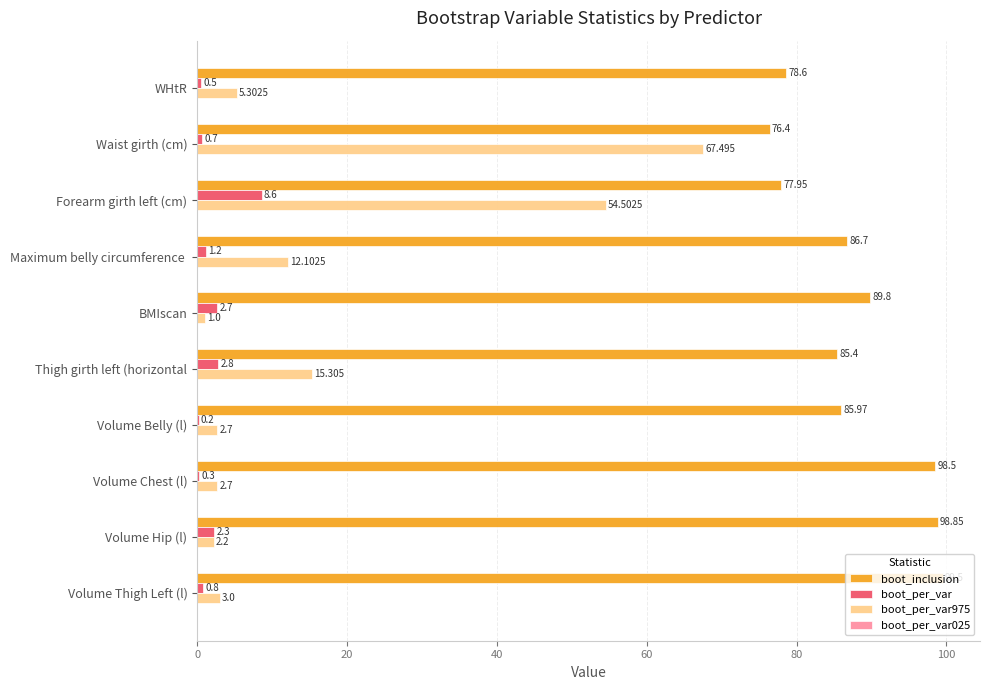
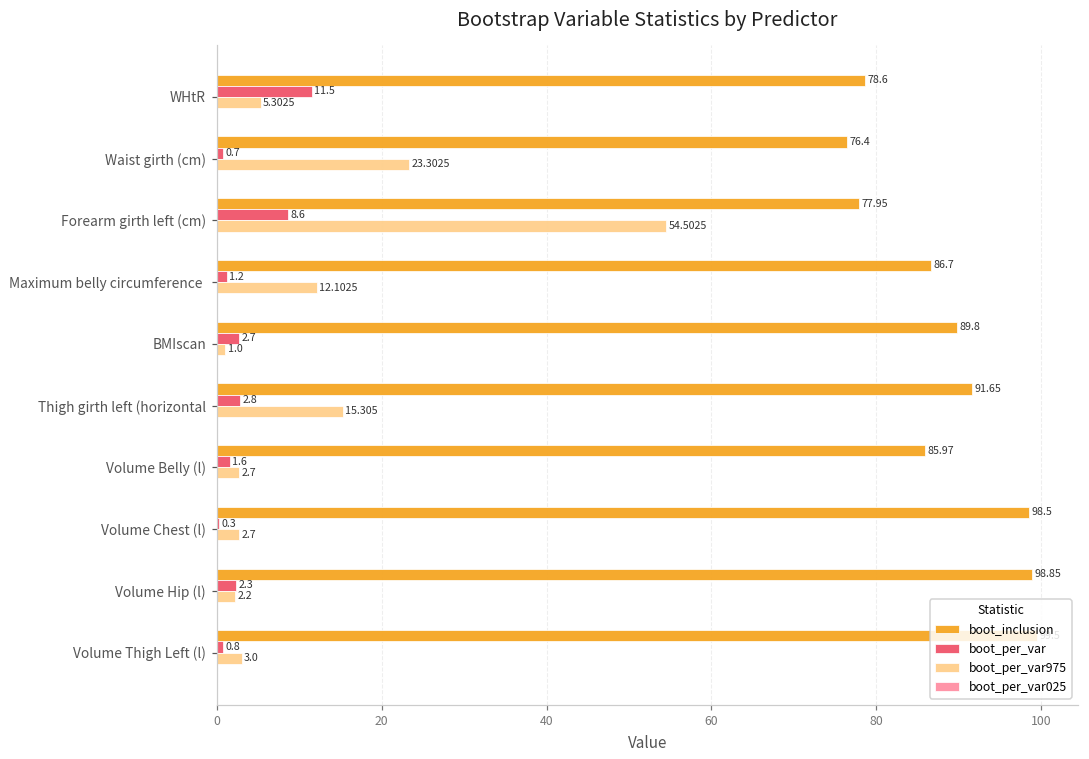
  {
    "boot_inclusion": {
      "WHtR": 78.6,
      "Waist girth (cm)": 76.4,
      "Forearm girth left (cm)": 77.95,
      "Maximum belly circumference": 86.7,
      "BMIscan": 89.8,
-     "Thigh girth left (horizontal": 85.4,
+     "Thigh girth left (horizontal": 91.65,
      "Volume Belly (l)": 85.97,
      "Volume Chest (l)": 98.5,
      "Volume Hip (l)": 98.85
    },
    "boot_per_var": {
-     "WHtR": 0.5,
+     "WHtR": 11.5,
      "Waist girth (cm)": 0.7,
      "Forearm girth left (cm)": 8.6,
      "Maximum belly circumference": 1.2,
      "BMIscan": 2.7,
      "Thigh girth left (horizontal": 2.8,
-     "Volume Belly (l)": 0.2,
+     "Volume Belly (l)": 1.6,
      "Volume Chest (l)": 0.3,
      "Volume Hip (l)": 2.3,
      "Volume Thigh Left (l)": 0.8
    },
    "boot_per_var975": {
      "WHtR": 5.3025,
-     "Waist girth (cm)": 67.495,
+     "Waist girth (cm)": 23.3025,
      "Forearm girth left (cm)": 54.5025,
      "Maximum belly circumference": 12.1025,
      "BMIscan": 1.0,
      "Thigh girth left (horizontal": 15.305,
      "Volume Belly (l)": 2.7,
      "Volume Chest (l)": 2.7,
      "Volume Hip (l)": 2.2,
      "Volume Thigh Left (l)": 3.0
    },
    "boot_per_var025": {
      "WHtR": 0,
      "Waist girth (cm)": 0,
      "Forearm girth left (cm)": 0,
      "Maximum belly circumference": 0,
      "BMIscan": 0,
      "Thigh girth left (horizontal": 0,
      "Volume Belly (l)": 0,
      "Volume Chest (l)": 0,
      "Volume Hip (l)": 0,
      "Volume Thigh Left (l)": 0
    }
  }
